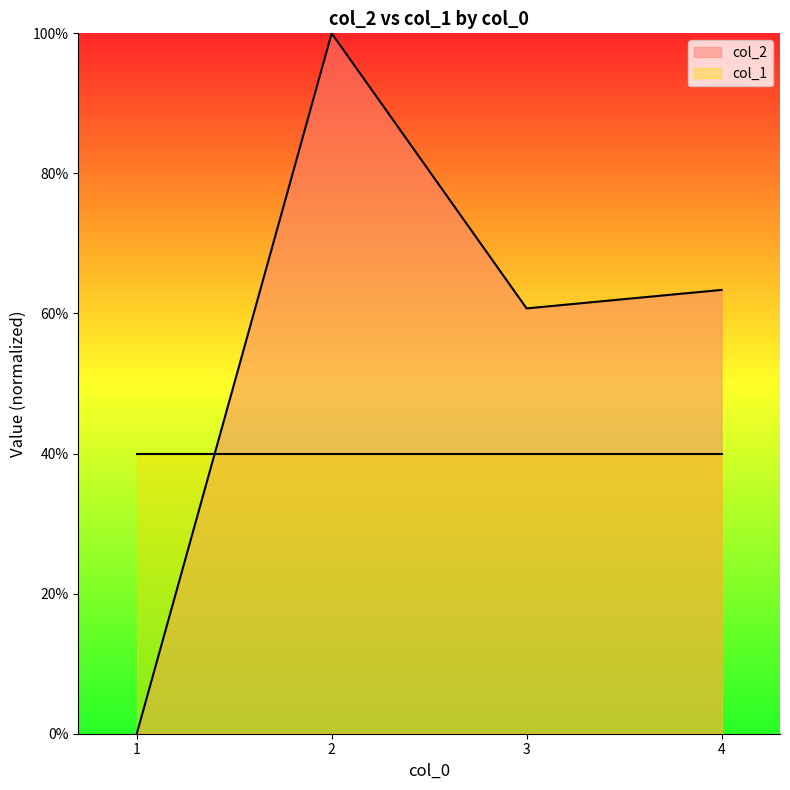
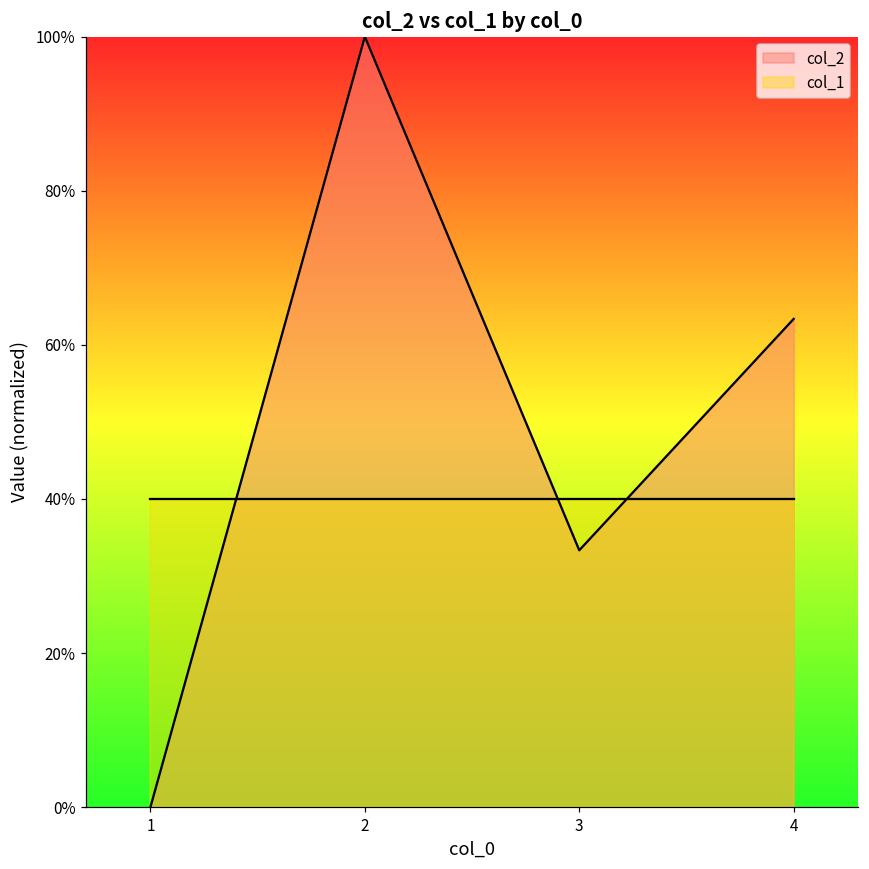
  {
    "col_2": {
      "1": "0%",
      "2": "100%",
-     "3": "61%",
+     "3": "33%",
      "4": "63%"
    },
    "col_1": {
      "1": "40%",
      "2": "40%",
      "3": "40%",
      "4": "40%"
    }
  }
